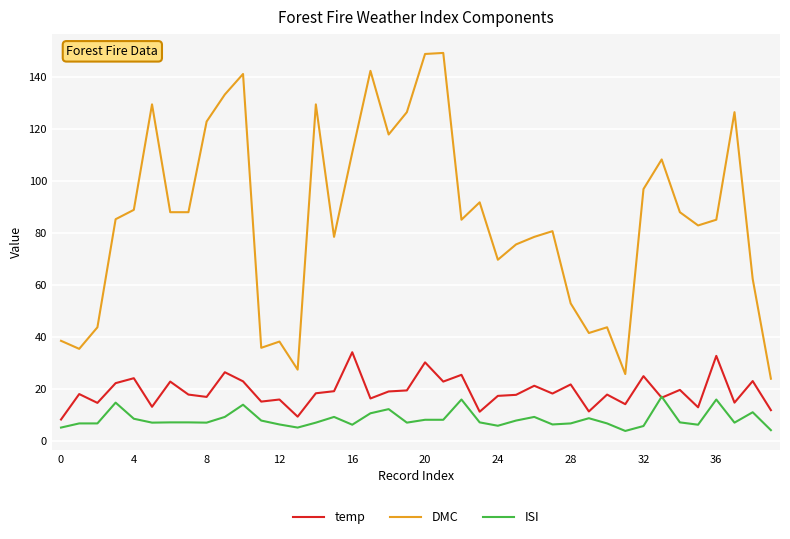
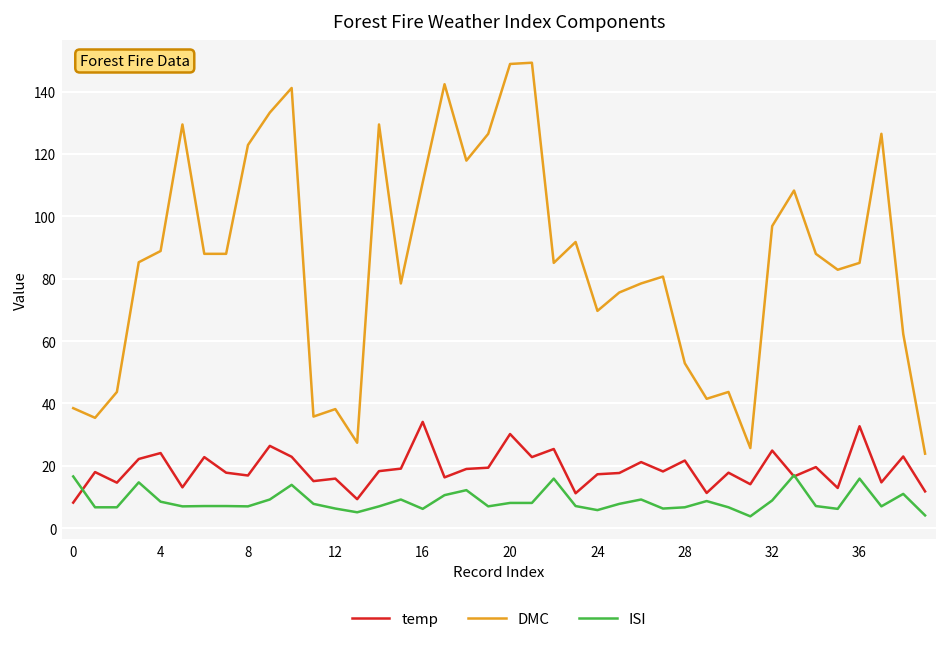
  {
    "temp": {
      "0": 8,
      "4": 24,
      "8": 17,
      "12": 16,
      "16": 34,
      "20": 30,
      "24": 17,
      "28": 22,
      "32": 25,
      "36": 33
    },
    "DMC": {
      "0": 39,
      "4": 89,
      "8": 123,
      "12": 38,
      "16": 111,
      "20": 149,
      "24": 70,
      "28": 53,
      "32": 97,
      "36": 85
    },
    "ISI": {
-     "0": 5,
+     "0": 17,
      "4": 9,
      "8": 7,
      "12": 6,
      "16": 6,
      "20": 8,
      "24": 6,
      "28": 7,
-     "32": 6,
+     "32": 9,
      "36": 16
    }
  }
